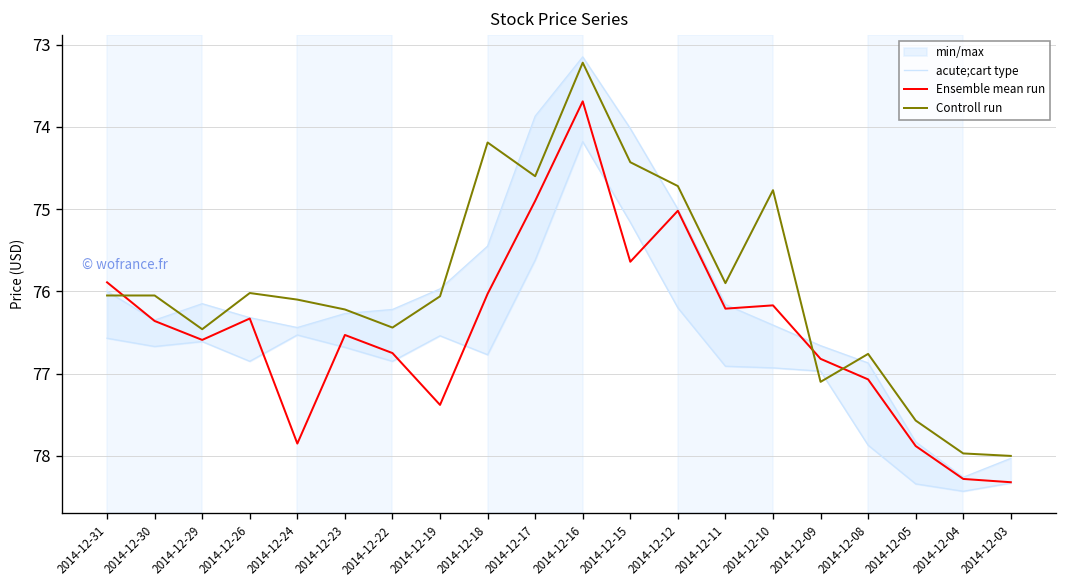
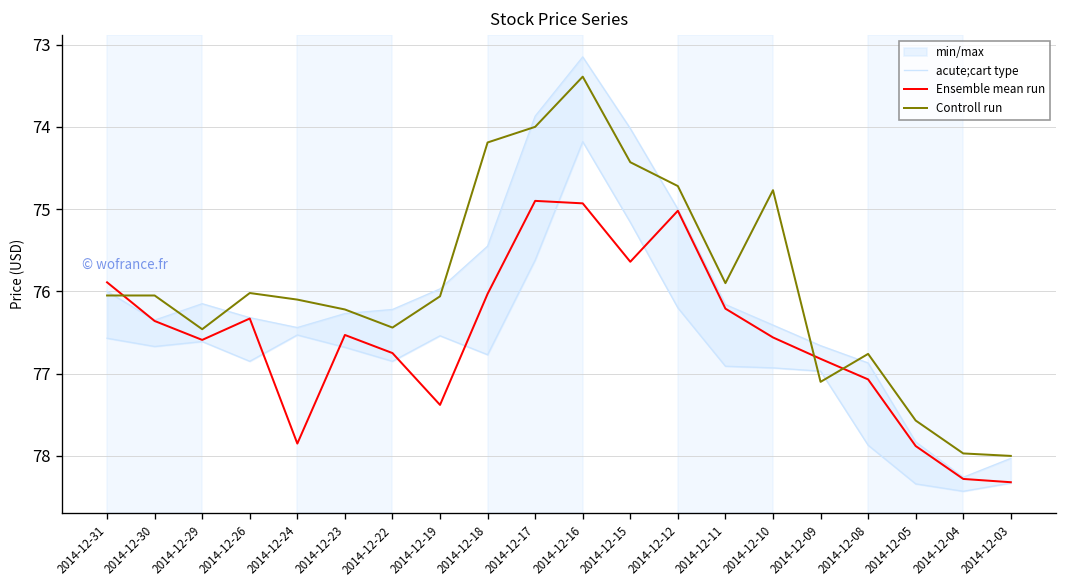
  {
    "Ensemble mean run": {
      "2014-12-31": 75.9,
      "2014-12-24": 77.9,
      "2014-12-23": 76.5,
      "2014-12-22": 76.8,
      "2014-12-19": 77.4,
      "2014-12-18": 76.0,
      "2014-12-17": 74.9,
-     "2014-12-16": 73.7,
+     "2014-12-16": 74.9,
      "2014-12-15": 75.6,
      "2014-12-11": 76.2,
-     "2014-12-10": 76.2,
+     "2014-12-10": 76.6,
      "2014-12-09": 76.8,
      "2014-12-08": 77.1,
      "2014-12-05": 77.9
    },
    "Controll run": {
      "2014-12-31": 76.1,
      "2014-12-30": 76.1,
      "2014-12-29": 76.5,
      "2014-12-26": 76.0,
      "2014-12-24": 76.1,
      "2014-12-23": 76.2,
      "2014-12-22": 76.4,
      "2014-12-19": 76.1,
      "2014-12-18": 74.2,
-     "2014-12-17": 74.6,
-     "2014-12-16": 73.2,
+     "2014-12-17": 74.0,
+     "2014-12-16": 73.4,
      "2014-12-15": 74.4,
      "2014-12-12": 74.7,
      "2014-12-11": 75.9,
      "2014-12-10": 74.8,
      "2014-12-09": 77.1,
      "2014-12-08": 76.8,
      "2014-12-05": 77.6,
      "2014-12-04": 78.0
    }
  }
